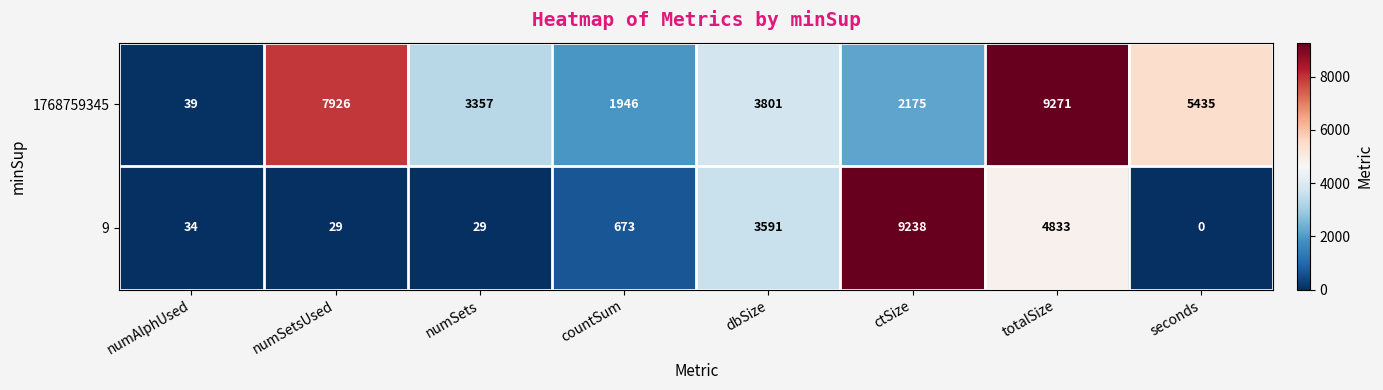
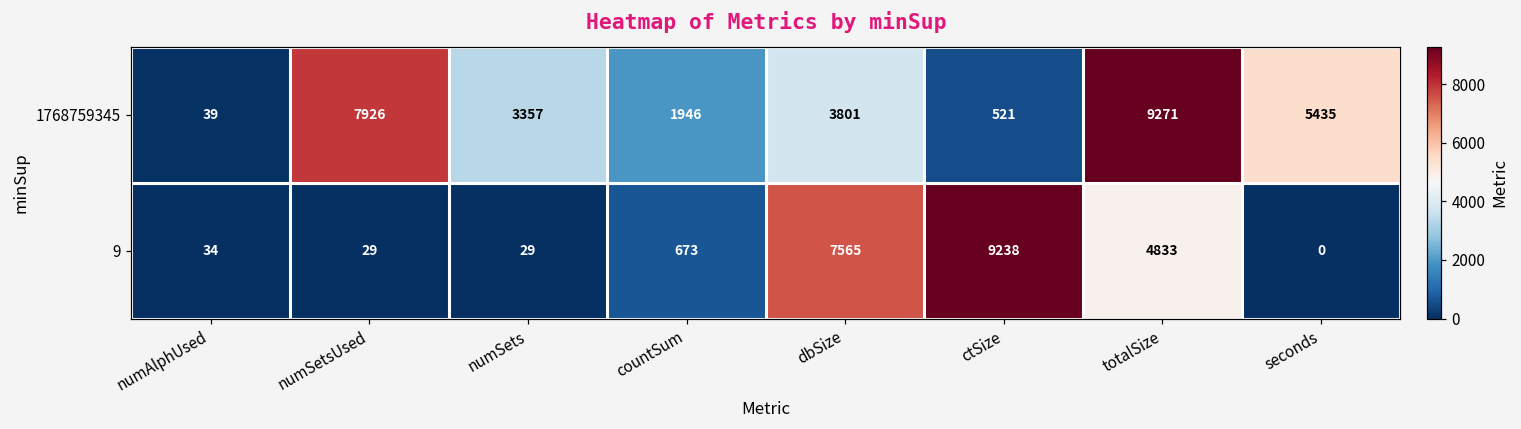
  {
    "1768759345": {
      "numAlphUsed": 39,
      "numSetsUsed": 7926,
      "numSets": 3357,
      "countSum": 1946,
      "dbSize": 3801,
-     "ctSize": 2175,
+     "ctSize": 521,
      "totalSize": 9271,
      "seconds": 5435
    },
    "9": {
      "numAlphUsed": 34,
      "numSetsUsed": 29,
      "numSets": 29,
      "countSum": 673,
-     "dbSize": 3591,
+     "dbSize": 7565,
      "ctSize": 9238,
      "totalSize": 4833,
      "seconds": 0
    }
  }
